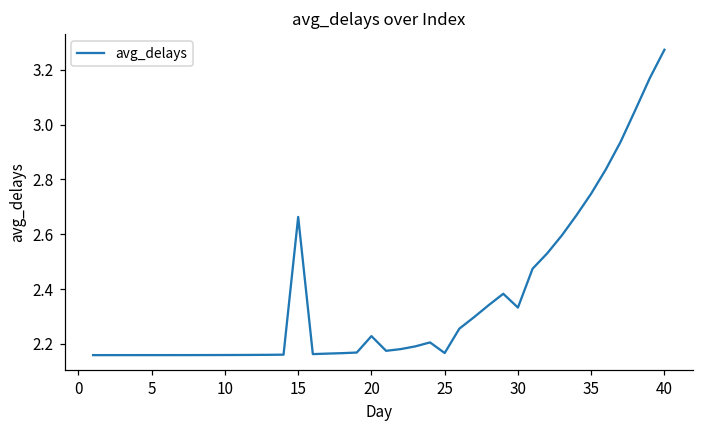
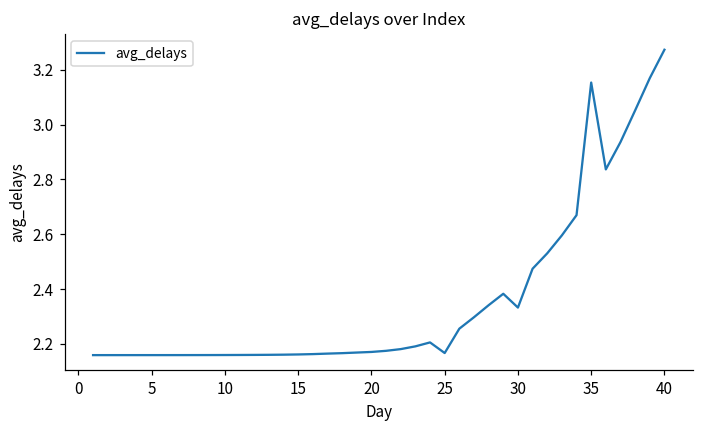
  {
    "5": 2.16,
    "10": 2.16,
-   "15": 2.66,
-   "20": 2.23,
+   "15": 2.16,
+   "20": 2.17,
    "25": 2.17,
    "30": 2.33,
-   "35": 2.75,
+   "35": 3.15,
    "40": 3.27
  }
